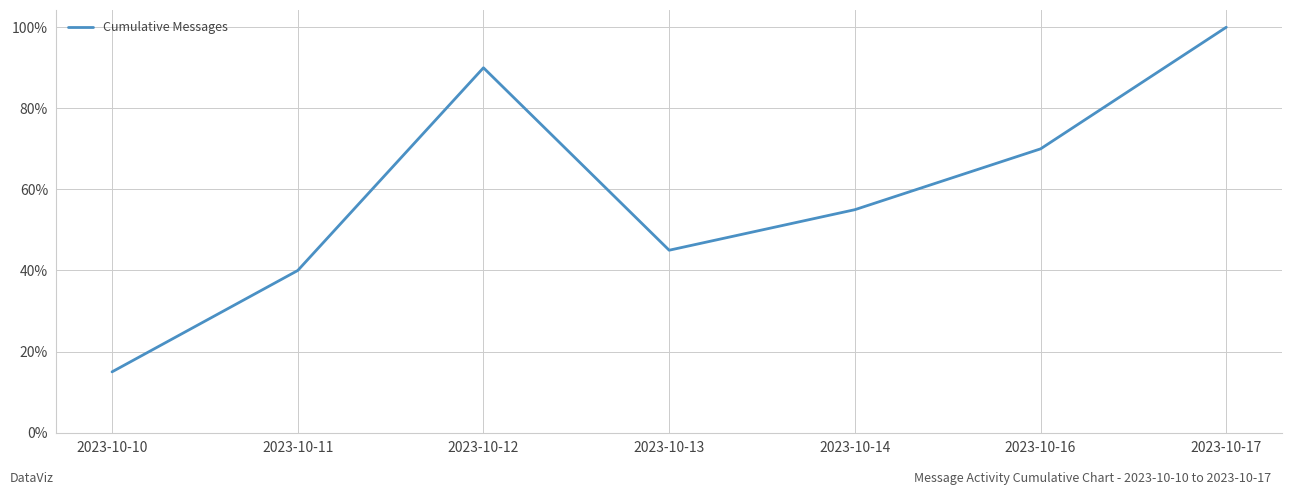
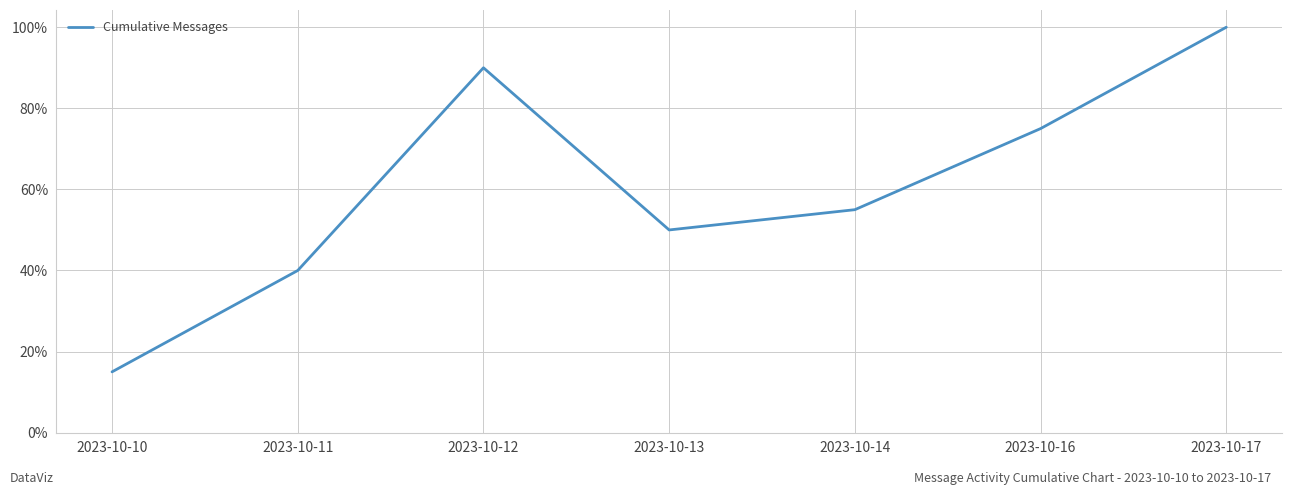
  {
    "2023-10-10": "15%",
    "2023-10-11": "40%",
    "2023-10-12": "90%",
-   "2023-10-13": "45%",
+   "2023-10-13": "50%",
    "2023-10-14": "55%",
-   "2023-10-16": "70%",
+   "2023-10-16": "75%",
    "2023-10-17": "100%"
  }
